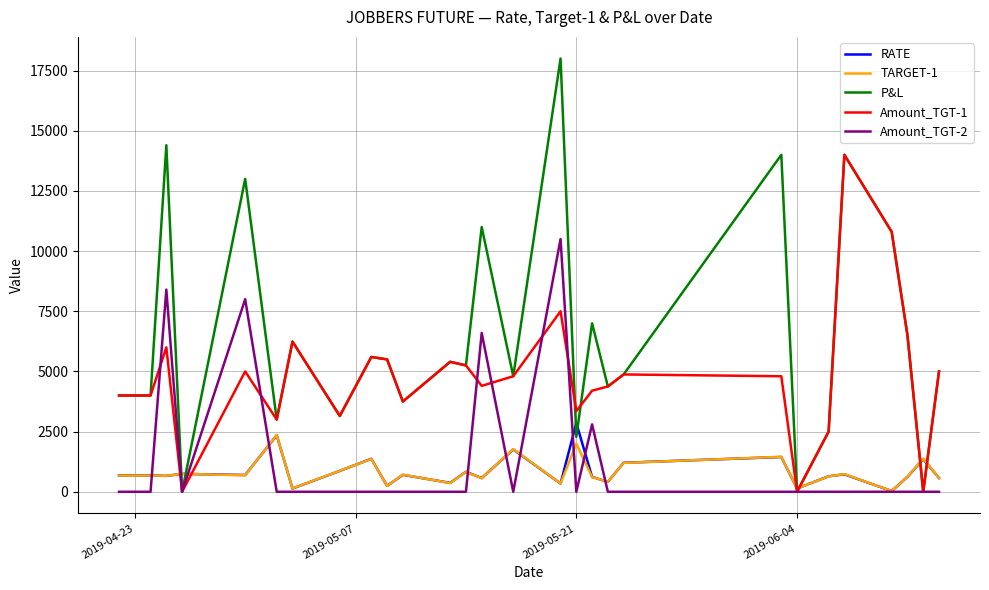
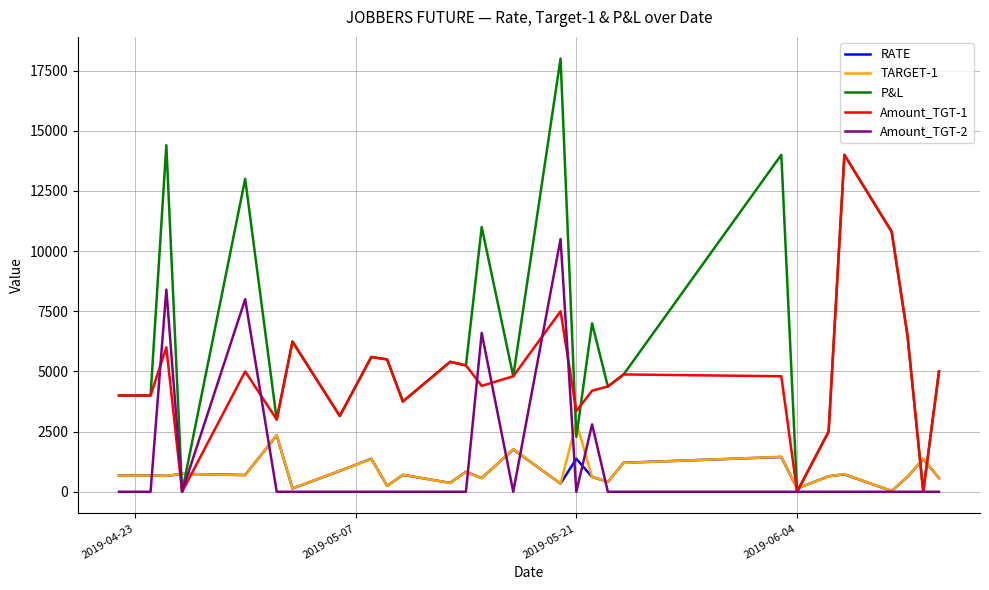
  {
    "RATE": {
-     "2019-05-21": 2900
+     "2019-05-21": 1400
    },
    "TARGET-1": {
-     "2019-05-21": 2000
+     "2019-05-21": 2900
    },
    "P&L": {
      "2019-05-21": 2300
    },
    "Amount_TGT-1": {
      "2019-05-21": 3400
    },
    "Amount_TGT-2": {
      "2019-05-21": 0
    }
  }
